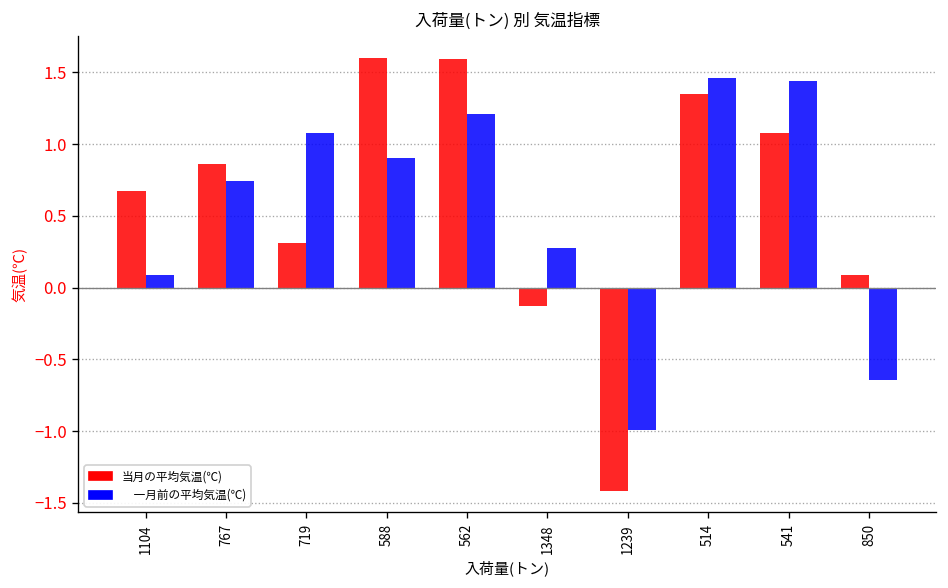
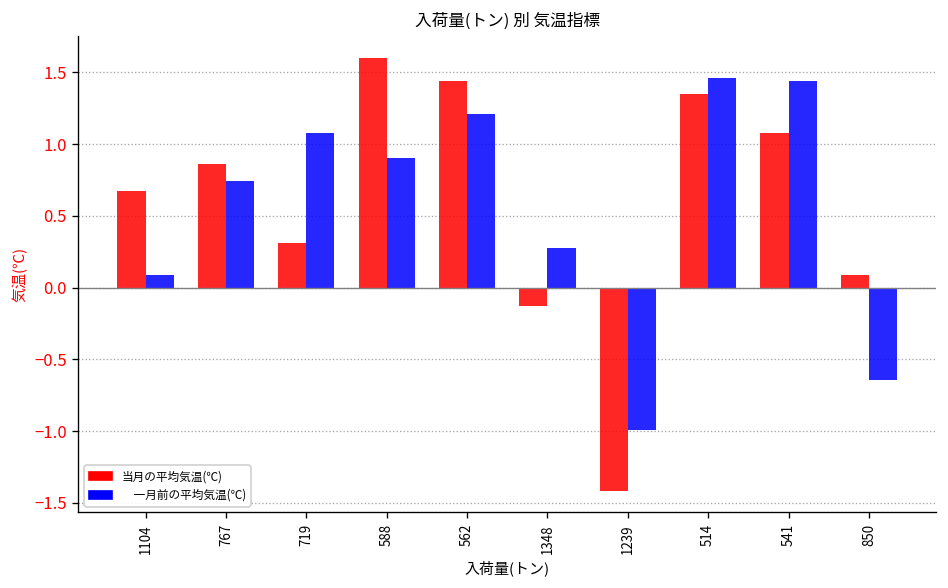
  {
    "当月の平均気温(℃)": {
      "1104": 0.67,
      "767": 0.86,
      "719": 0.31,
      "588": 1.60,
-     "562": 1.59,
+     "562": 1.44,
      "1348": -0.13,
      "1239": -1.42,
      "514": 1.35,
      "541": 1.08,
      "850": 0.09
    },
    "一月前の平均気温(℃)": {
      "1104": 0.09,
      "767": 0.74,
      "719": 1.08,
      "588": 0.90,
      "562": 1.21,
      "1348": 0.28,
      "1239": -0.99,
      "514": 1.46,
      "541": 1.44,
      "850": -0.64
    }
  }
